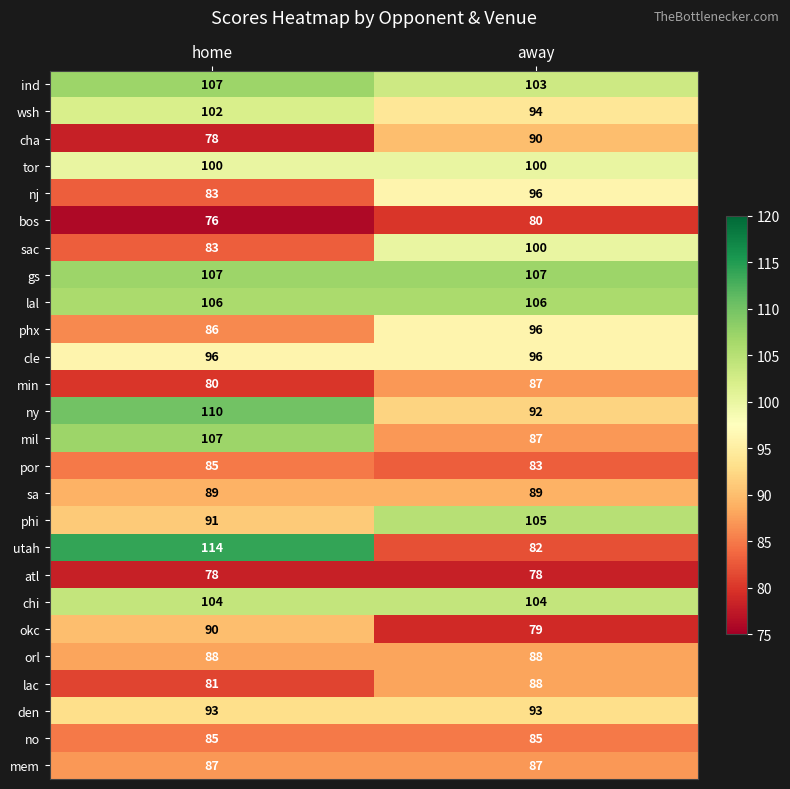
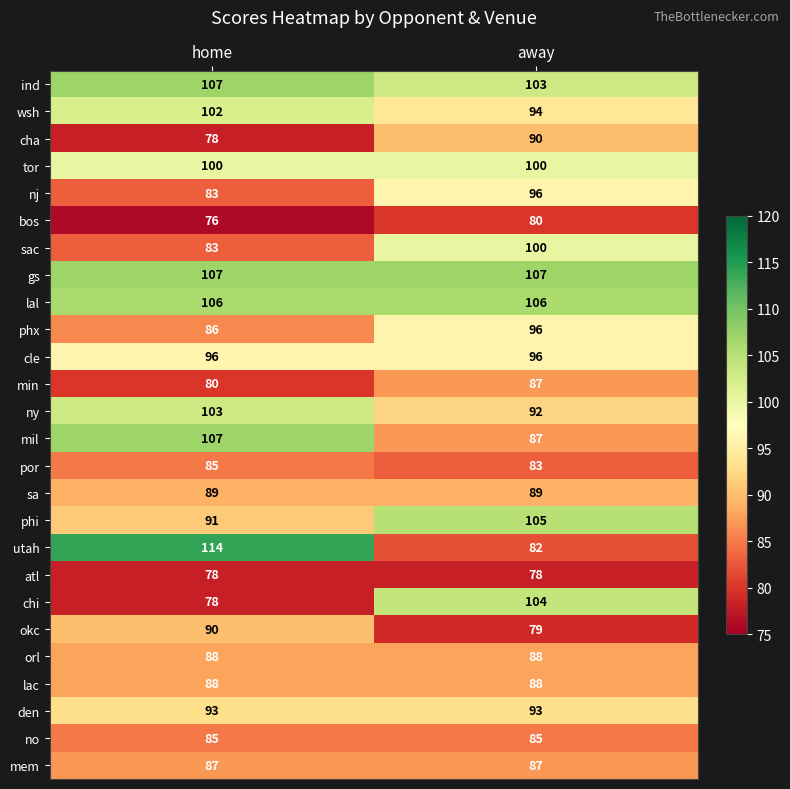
  {
    "ind": {
      "home": 107,
      "away": 103
    },
    "wsh": {
      "home": 102,
      "away": 94
    },
    "cha": {
      "home": 78,
      "away": 90
    },
    "tor": {
      "home": 100,
      "away": 100
    },
    "nj": {
      "home": 83,
      "away": 96
    },
    "bos": {
      "home": 76,
      "away": 80
    },
    "sac": {
      "home": 83,
      "away": 100
    },
    "gs": {
      "home": 107,
      "away": 107
    },
    "lal": {
      "home": 106,
      "away": 106
    },
    "phx": {
      "home": 86,
      "away": 96
    },
    "cle": {
      "home": 96,
      "away": 96
    },
    "min": {
      "home": 80,
      "away": 87
    },
    "ny": {
-     "home": 110,
+     "home": 103,
      "away": 92
    },
    "mil": {
      "home": 107,
      "away": 87
    },
    "por": {
      "home": 85,
      "away": 83
    },
    "sa": {
      "home": 89,
      "away": 89
    },
    "phi": {
      "home": 91,
      "away": 105
    },
    "utah": {
      "home": 114,
      "away": 82
    },
    "atl": {
      "home": 78,
      "away": 78
    },
    "chi": {
-     "home": 104,
+     "home": 78,
      "away": 104
    },
    "okc": {
      "home": 90,
      "away": 79
    },
    "orl": {
      "home": 88,
      "away": 88
    },
    "lac": {
-     "home": 81,
+     "home": 88,
      "away": 88
    },
    "den": {
      "home": 93,
      "away": 93
    },
    "no": {
      "home": 85,
      "away": 85
    },
    "mem": {
      "home": 87,
      "away": 87
    }
  }
